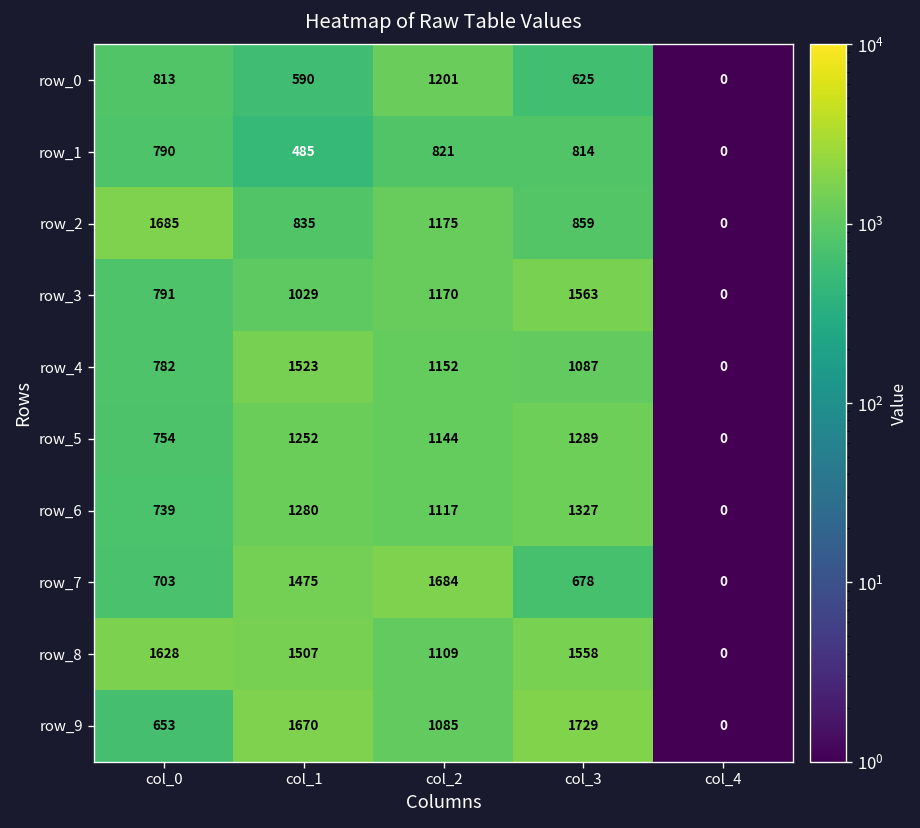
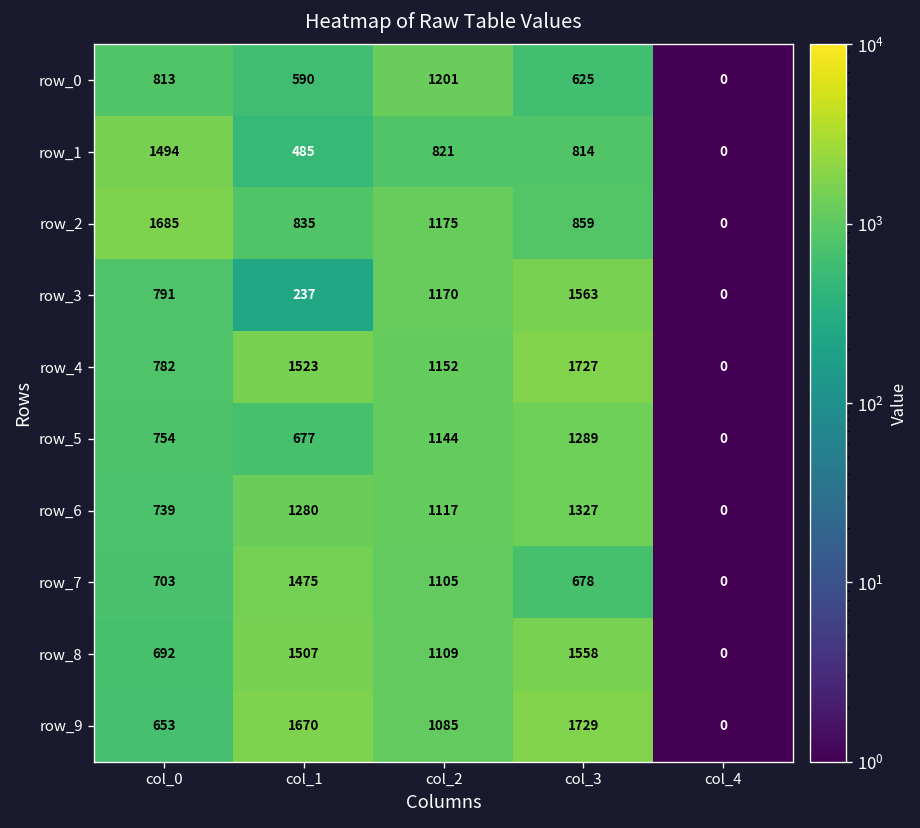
  {
    "row_0": {
      "col_0": 813,
      "col_1": 590,
      "col_2": 1201,
      "col_3": 625,
      "col_4": 0
    },
    "row_1": {
-     "col_0": 790,
+     "col_0": 1494,
      "col_1": 485,
      "col_2": 821,
      "col_3": 814,
      "col_4": 0
    },
    "row_2": {
      "col_0": 1685,
      "col_1": 835,
      "col_2": 1175,
      "col_3": 859,
      "col_4": 0
    },
    "row_3": {
      "col_0": 791,
-     "col_1": 1029,
+     "col_1": 237,
      "col_2": 1170,
      "col_3": 1563,
      "col_4": 0
    },
    "row_4": {
      "col_0": 782,
      "col_1": 1523,
      "col_2": 1152,
-     "col_3": 1087,
+     "col_3": 1727,
      "col_4": 0
    },
    "row_5": {
      "col_0": 754,
-     "col_1": 1252,
+     "col_1": 677,
      "col_2": 1144,
      "col_3": 1289,
      "col_4": 0
    },
    "row_6": {
      "col_0": 739,
      "col_1": 1280,
      "col_2": 1117,
      "col_3": 1327,
      "col_4": 0
    },
    "row_7": {
      "col_0": 703,
      "col_1": 1475,
-     "col_2": 1684,
+     "col_2": 1105,
      "col_3": 678,
      "col_4": 0
    },
    "row_8": {
-     "col_0": 1628,
+     "col_0": 692,
      "col_1": 1507,
      "col_2": 1109,
      "col_3": 1558,
      "col_4": 0
    },
    "row_9": {
      "col_0": 653,
      "col_1": 1670,
      "col_2": 1085,
      "col_3": 1729,
      "col_4": 0
    }
  }
